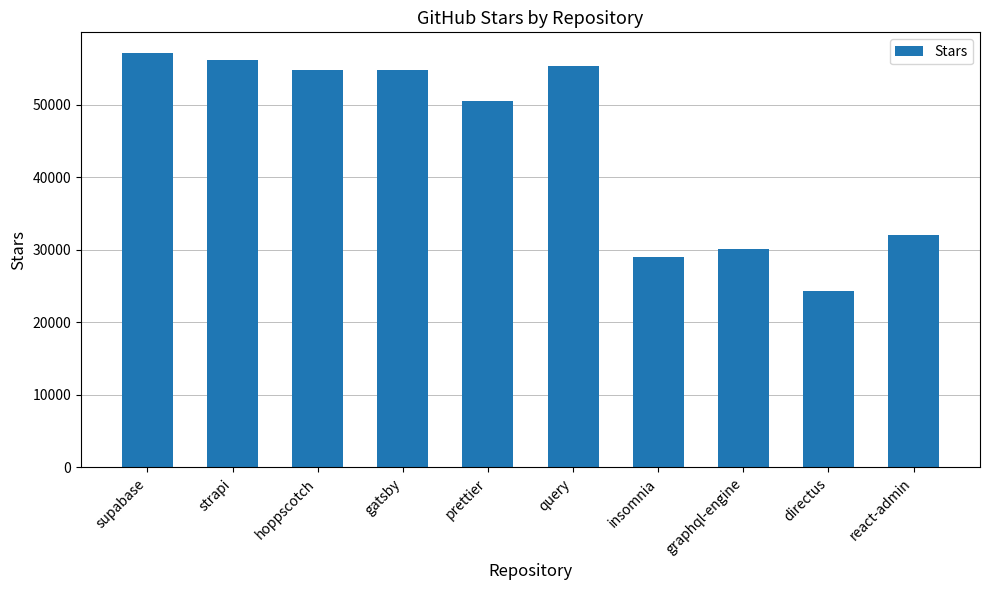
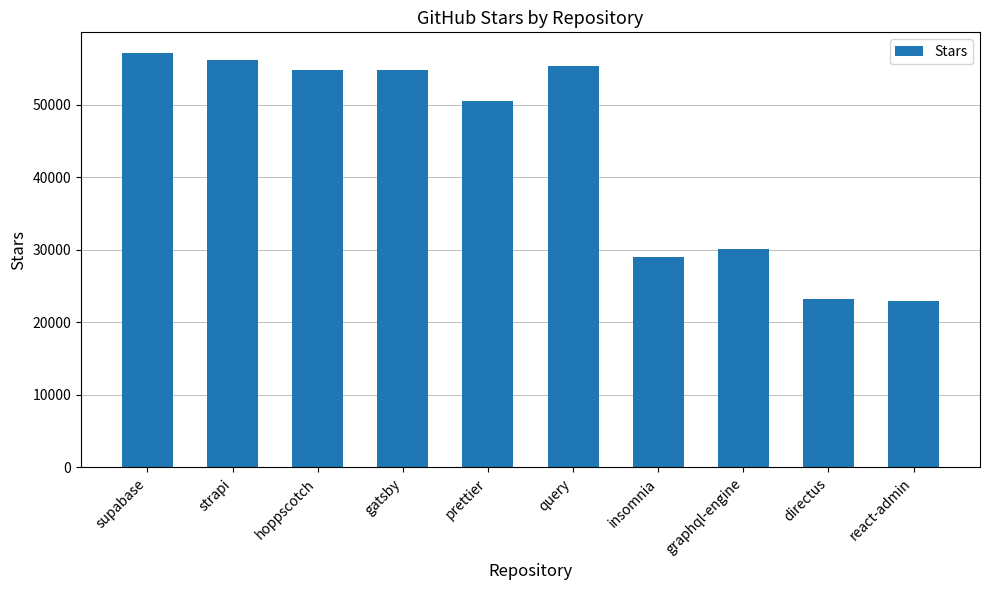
  {
    "supabase": 57000,
    "strapi": 56000,
    "hoppscotch": 55000,
    "gatsby": 55000,
    "prettier": 51000,
    "query": 55000,
    "insomnia": 29000,
    "graphql-engine": 30000,
-   "directus": 24000,
-   "react-admin": 32000
+   "directus": 23000,
+   "react-admin": 23000
  }
